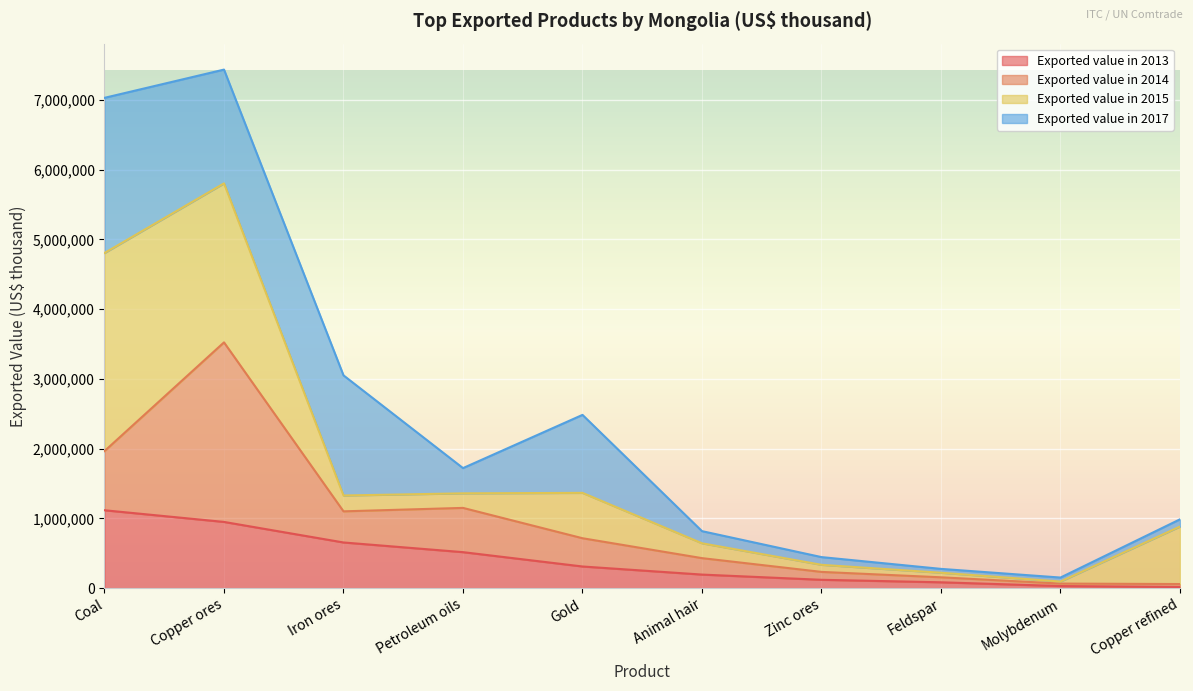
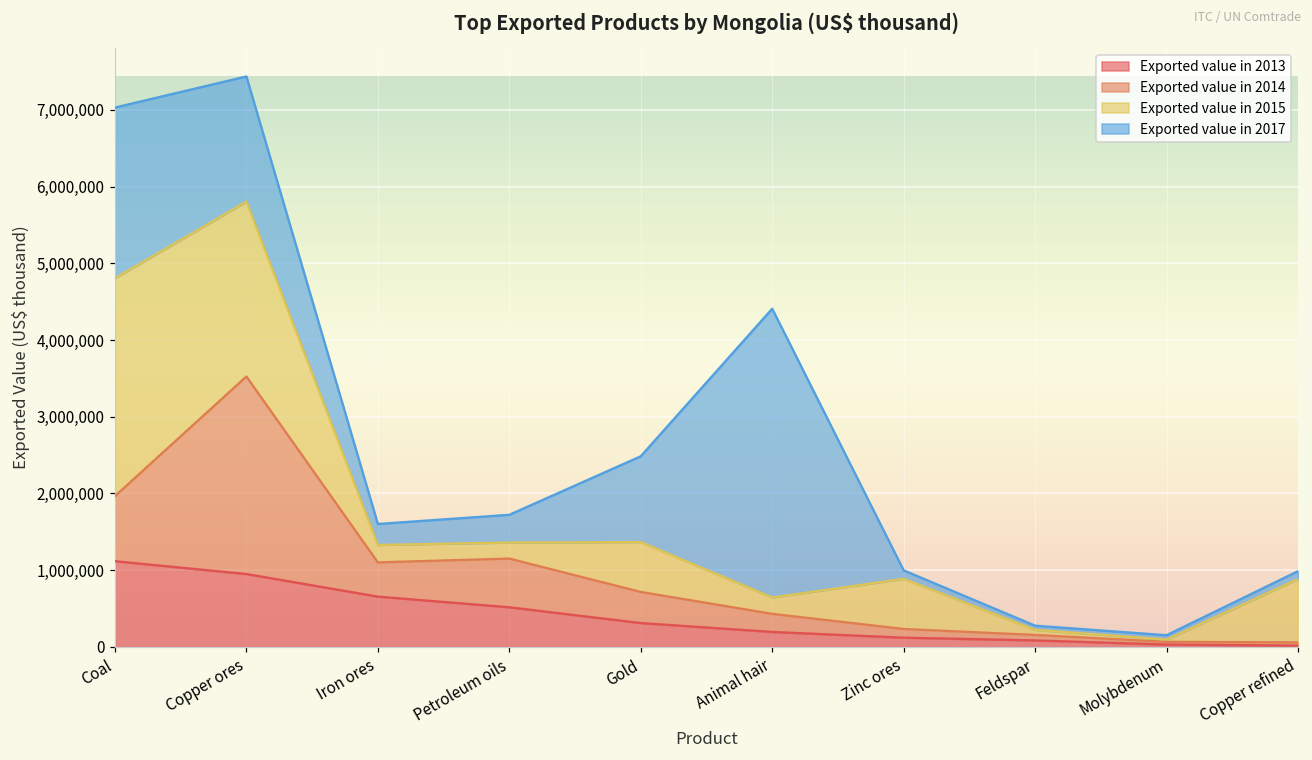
  {
    "Exported value in 2015": {
      "Coal": "2,800,000",
      "Copper ores": "2,300,000",
      "Iron ores": "200,000",
      "Petroleum oils": "200,000",
      "Gold": "700,000",
      "Animal hair": "200,000",
-     "Zinc ores": "100,000",
+     "Zinc ores": "700,000",
      "Feldspar": "100,000",
      "Copper refined": "800,000"
    },
    "Exported value in 2017": {
      "Coal": "2,200,000",
      "Copper ores": "1,600,000",
-     "Iron ores": "1,700,000",
+     "Iron ores": "300,000",
      "Petroleum oils": "400,000",
      "Gold": "1,100,000",
-     "Animal hair": "200,000",
+     "Animal hair": "3,800,000",
      "Zinc ores": "100,000",
      "Feldspar": "100,000",
      "Molybdenum": "100,000",
      "Copper refined": "100,000"
    }
  }
